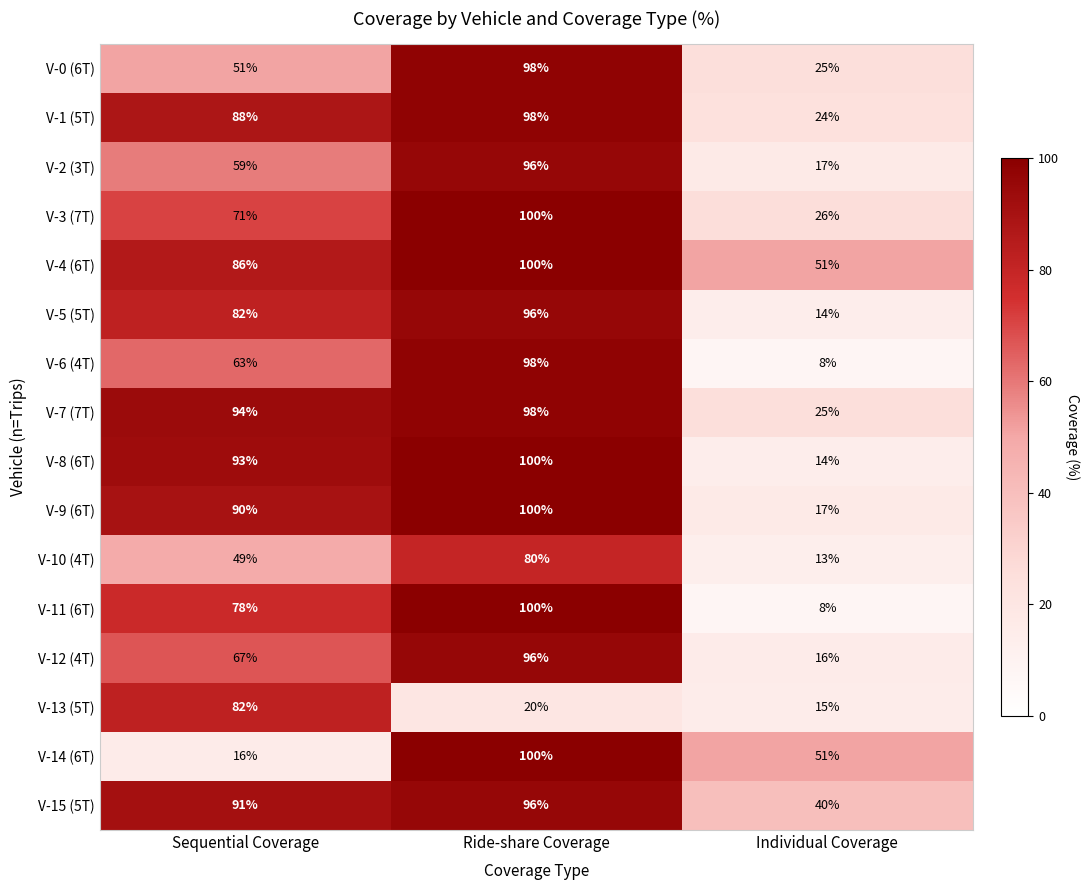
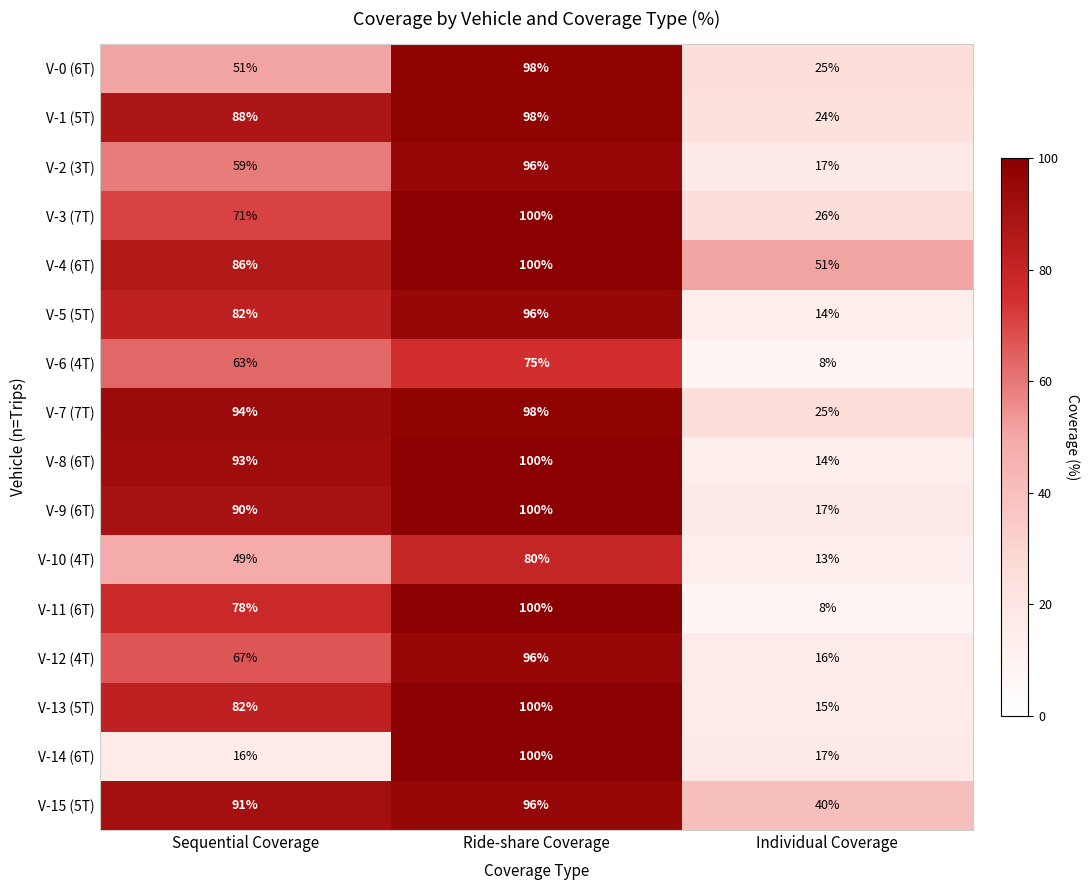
  {
    "V-0 (6T)": {
      "Sequential Coverage": "51%",
      "Ride-share Coverage": "98%",
      "Individual Coverage": "25%"
    },
    "V-1 (5T)": {
      "Sequential Coverage": "88%",
      "Ride-share Coverage": "98%",
      "Individual Coverage": "24%"
    },
    "V-2 (3T)": {
      "Sequential Coverage": "59%",
      "Ride-share Coverage": "96%",
      "Individual Coverage": "17%"
    },
    "V-3 (7T)": {
      "Sequential Coverage": "71%",
      "Ride-share Coverage": "100%",
      "Individual Coverage": "26%"
    },
    "V-4 (6T)": {
      "Sequential Coverage": "86%",
      "Ride-share Coverage": "100%",
      "Individual Coverage": "51%"
    },
    "V-5 (5T)": {
      "Sequential Coverage": "82%",
      "Ride-share Coverage": "96%",
      "Individual Coverage": "14%"
    },
    "V-6 (4T)": {
      "Sequential Coverage": "63%",
-     "Ride-share Coverage": "98%",
+     "Ride-share Coverage": "75%",
      "Individual Coverage": "8%"
    },
    "V-7 (7T)": {
      "Sequential Coverage": "94%",
      "Ride-share Coverage": "98%",
      "Individual Coverage": "25%"
    },
    "V-8 (6T)": {
      "Sequential Coverage": "93%",
      "Ride-share Coverage": "100%",
      "Individual Coverage": "14%"
    },
    "V-9 (6T)": {
      "Sequential Coverage": "90%",
      "Ride-share Coverage": "100%",
      "Individual Coverage": "17%"
    },
    "V-10 (4T)": {
      "Sequential Coverage": "49%",
      "Ride-share Coverage": "80%",
      "Individual Coverage": "13%"
    },
    "V-11 (6T)": {
      "Sequential Coverage": "78%",
      "Ride-share Coverage": "100%",
      "Individual Coverage": "8%"
    },
    "V-12 (4T)": {
      "Sequential Coverage": "67%",
      "Ride-share Coverage": "96%",
      "Individual Coverage": "16%"
    },
    "V-13 (5T)": {
      "Sequential Coverage": "82%",
-     "Ride-share Coverage": "20%",
+     "Ride-share Coverage": "100%",
      "Individual Coverage": "15%"
    },
    "V-14 (6T)": {
      "Sequential Coverage": "16%",
      "Ride-share Coverage": "100%",
-     "Individual Coverage": "51%"
+     "Individual Coverage": "17%"
    },
    "V-15 (5T)": {
      "Sequential Coverage": "91%",
      "Ride-share Coverage": "96%",
      "Individual Coverage": "40%"
    }
  }
